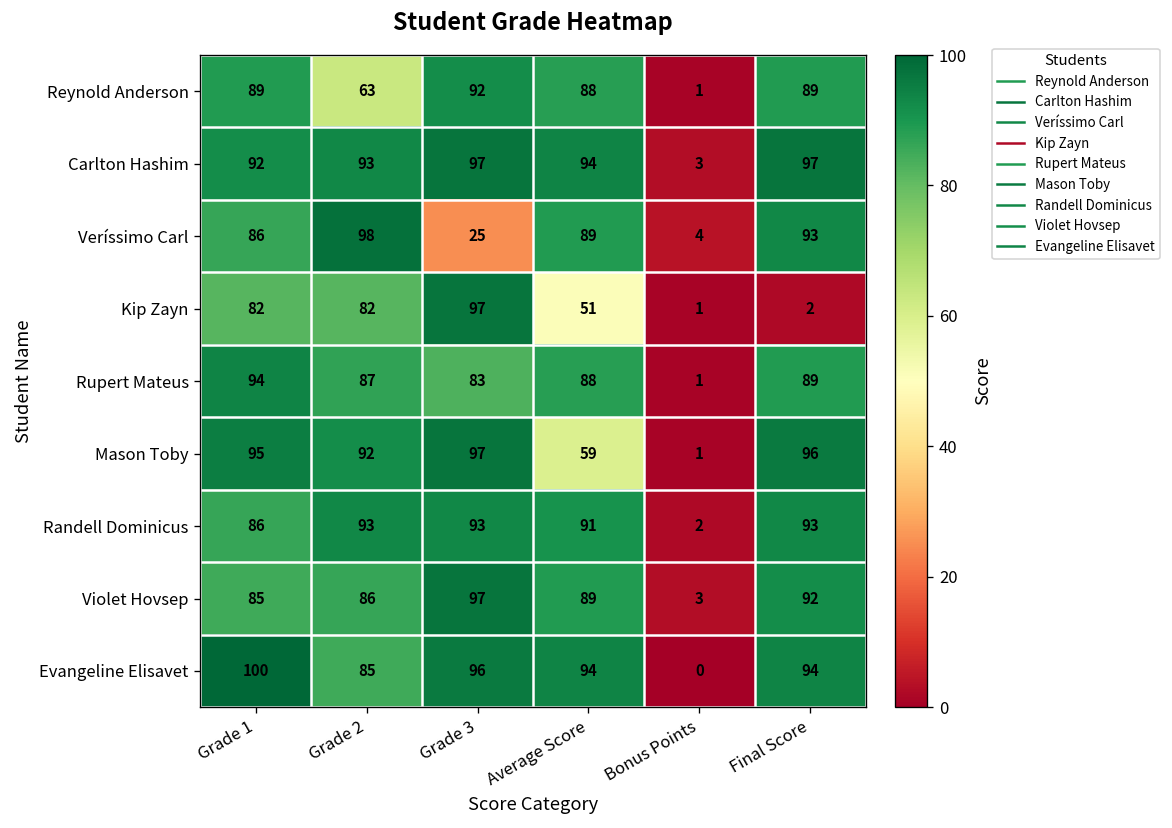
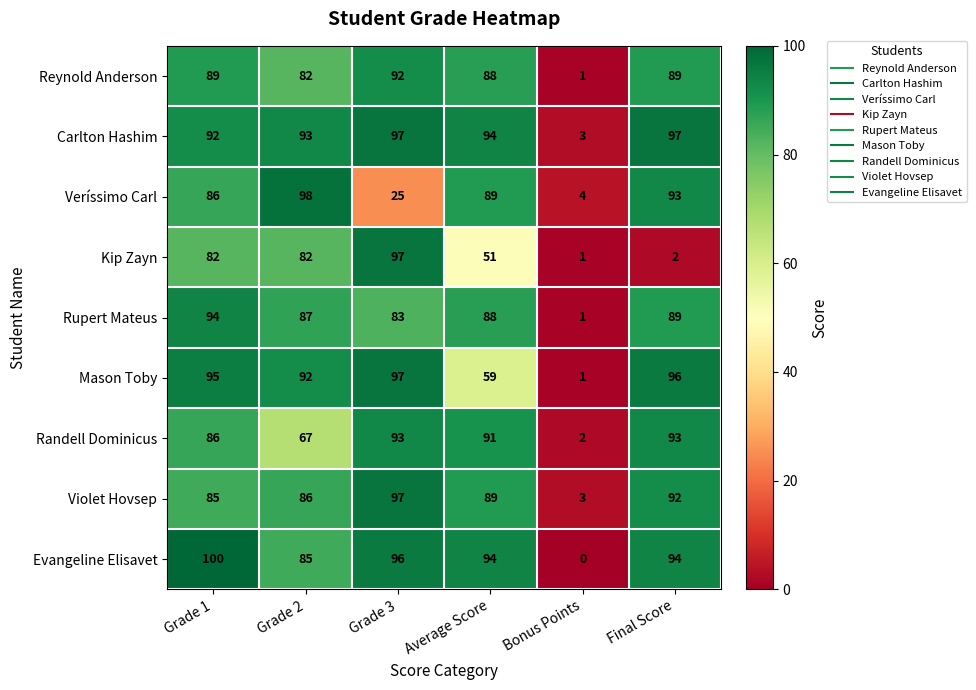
  {
    "Reynold Anderson": {
      "Grade 1": 89,
-     "Grade 2": 63,
+     "Grade 2": 82,
      "Grade 3": 92,
      "Average Score": 88,
      "Bonus Points": 1,
      "Final Score": 89
    },
    "Carlton Hashim": {
      "Grade 1": 92,
      "Grade 2": 93,
      "Grade 3": 97,
      "Average Score": 94,
      "Bonus Points": 3,
      "Final Score": 97
    },
    "Veríssimo Carl": {
      "Grade 1": 86,
      "Grade 2": 98,
      "Grade 3": 25,
      "Average Score": 89,
      "Bonus Points": 4,
      "Final Score": 93
    },
    "Kip Zayn": {
      "Grade 1": 82,
      "Grade 2": 82,
      "Grade 3": 97,
      "Average Score": 51,
      "Bonus Points": 1,
      "Final Score": 2
    },
    "Rupert Mateus": {
      "Grade 1": 94,
      "Grade 2": 87,
      "Grade 3": 83,
      "Average Score": 88,
      "Bonus Points": 1,
      "Final Score": 89
    },
    "Mason Toby": {
      "Grade 1": 95,
      "Grade 2": 92,
      "Grade 3": 97,
      "Average Score": 59,
      "Bonus Points": 1,
      "Final Score": 96
    },
    "Randell Dominicus": {
      "Grade 1": 86,
-     "Grade 2": 93,
+     "Grade 2": 67,
      "Grade 3": 93,
      "Average Score": 91,
      "Bonus Points": 2,
      "Final Score": 93
    },
    "Violet Hovsep": {
      "Grade 1": 85,
      "Grade 2": 86,
      "Grade 3": 97,
      "Average Score": 89,
      "Bonus Points": 3,
      "Final Score": 92
    },
    "Evangeline Elisavet": {
      "Grade 1": 100,
      "Grade 2": 85,
      "Grade 3": 96,
      "Average Score": 94,
      "Bonus Points": 0,
      "Final Score": 94
    }
  }
